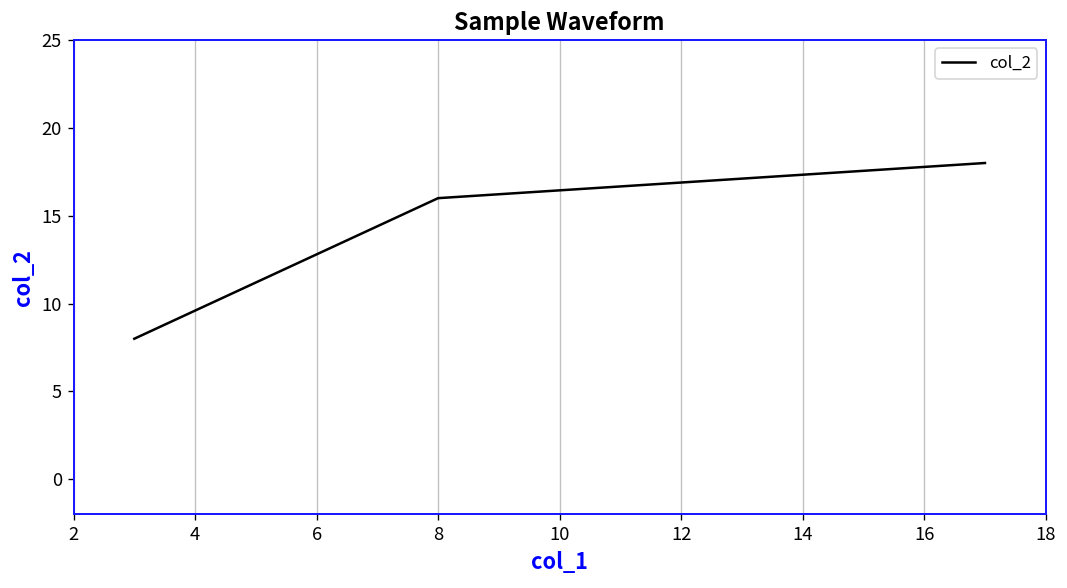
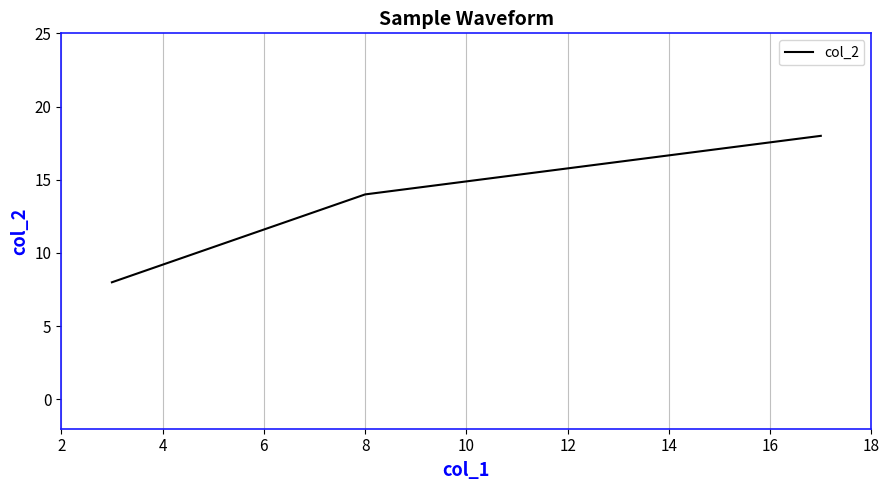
  {
-   "8": 16
+   "8": 14
  }
